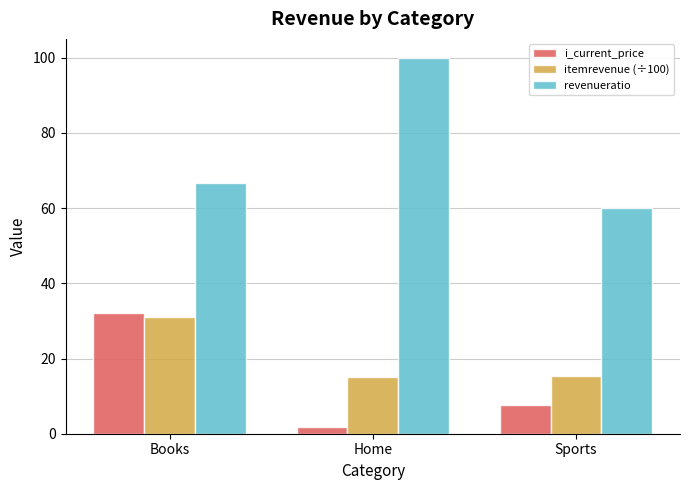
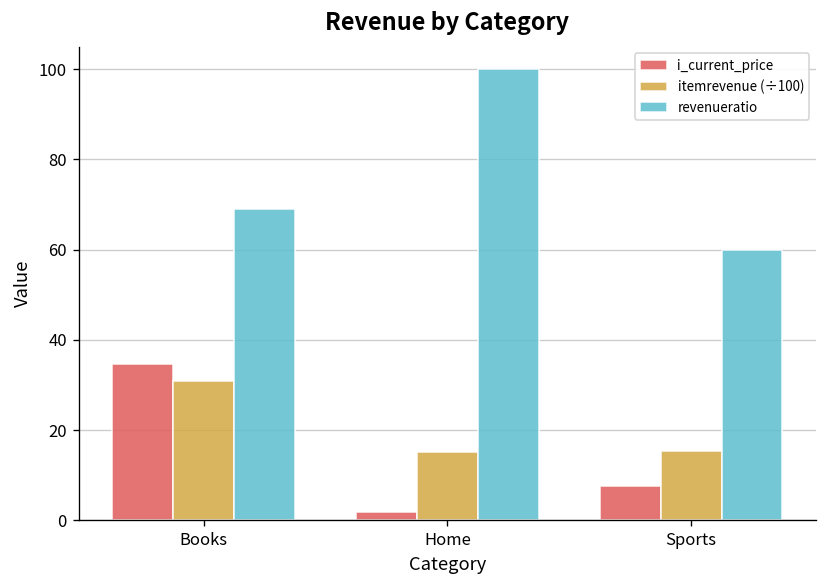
  {
    "i_current_price": {
-     "Books": 32,
+     "Books": 35,
      "Home": 2,
      "Sports": 8
    },
    "itemrevenue (÷100)": {
      "Books": 31,
      "Home": 15,
      "Sports": 15
    },
    "revenueratio": {
-     "Books": 67,
+     "Books": 69,
      "Home": 100,
      "Sports": 60
    }
  }
